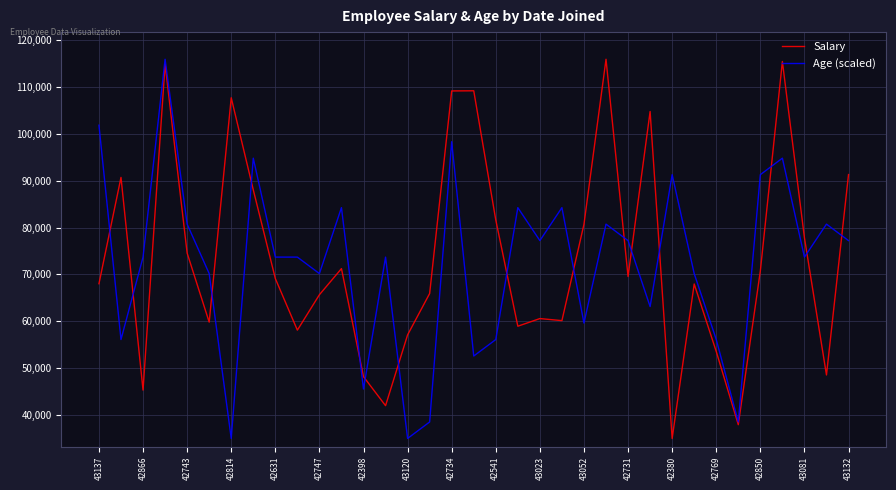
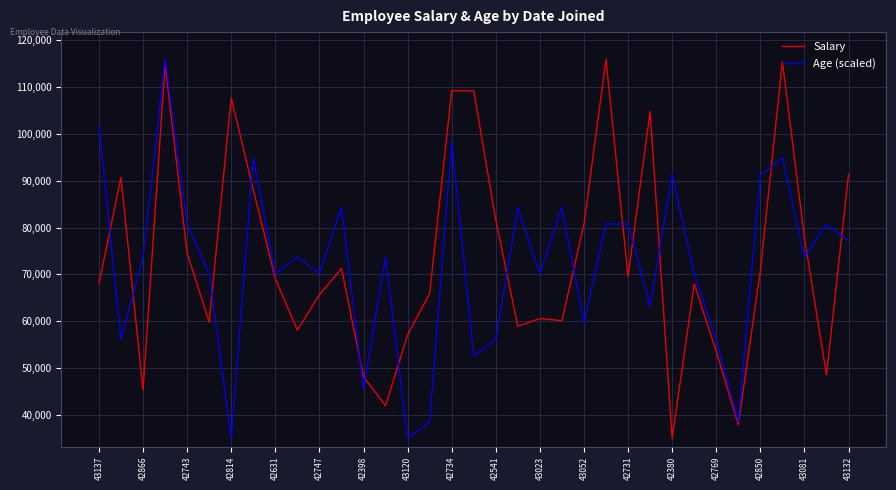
  {
    "Salary": {
      "43137": "68,000",
      "42866": "45,000",
      "42743": "75,000",
      "42631": "69,000",
      "42747": "66,000",
      "42398": "48,000",
      "43120": "57,000",
      "42734": "109,000",
      "42541": "82,000",
      "43023": "61,000",
      "43052": "81,000",
      "42731": "70,000",
      "42380": "35,000",
      "42769": "54,000",
      "42850": "71,000",
      "43081": "78,000",
      "43132": "91,000"
    },
    "Age (scaled)": {
      "43137": "102,000",
      "42866": "74,000",
      "42743": "81,000",
-     "42631": "74,000",
+     "42631": "70,000",
      "42747": "70,000",
      "42398": "46,000",
      "43120": "35,000",
      "42734": "98,000",
      "42541": "56,000",
-     "43023": "77,000",
+     "43023": "70,000",
      "43052": "60,000",
-     "42731": "77,000",
+     "42731": "81,000",
      "42380": "91,000",
      "42769": "56,000",
      "42850": "91,000",
      "43081": "74,000",
      "43132": "77,000"
    }
  }
